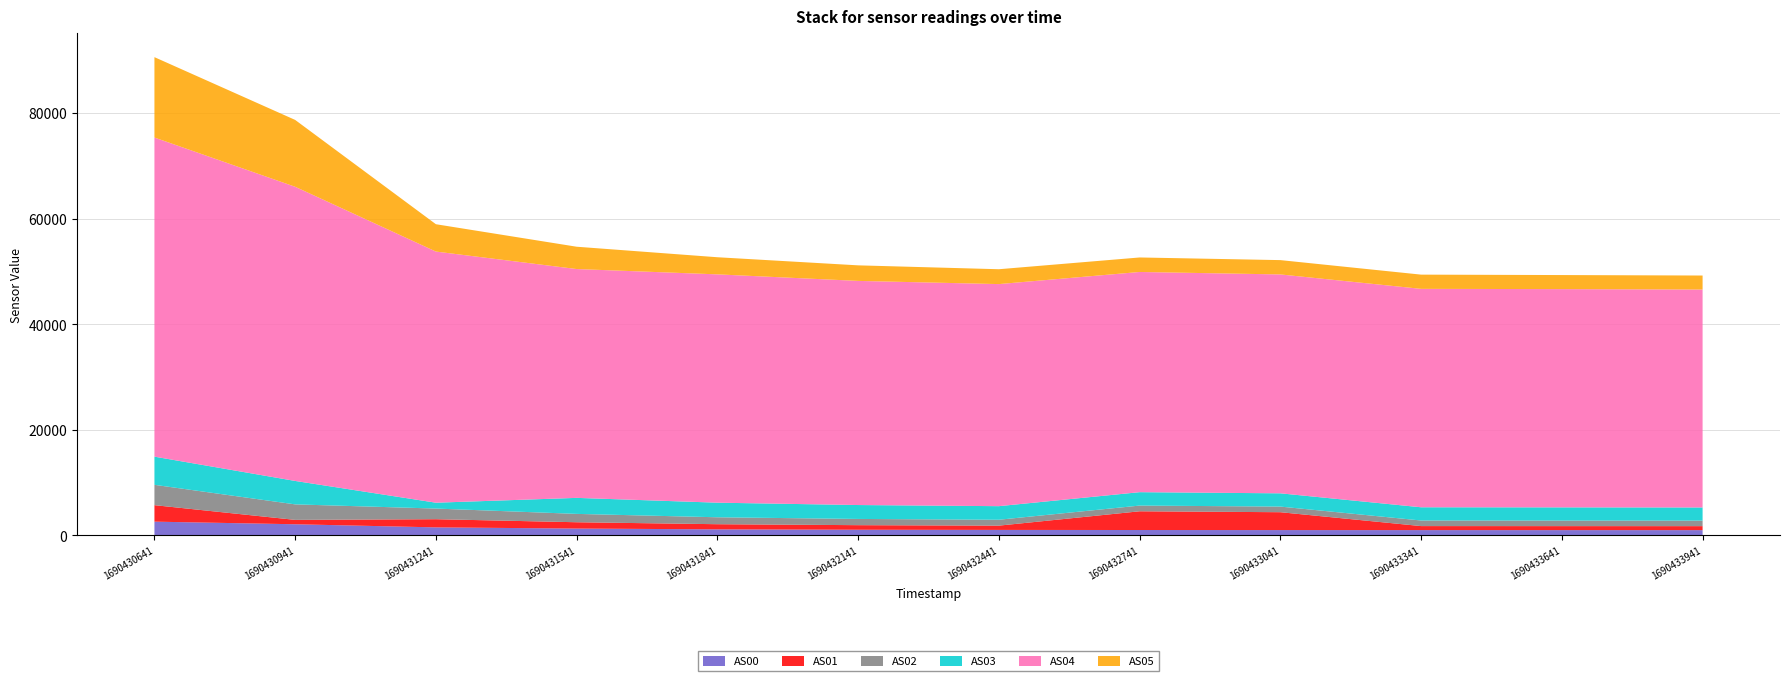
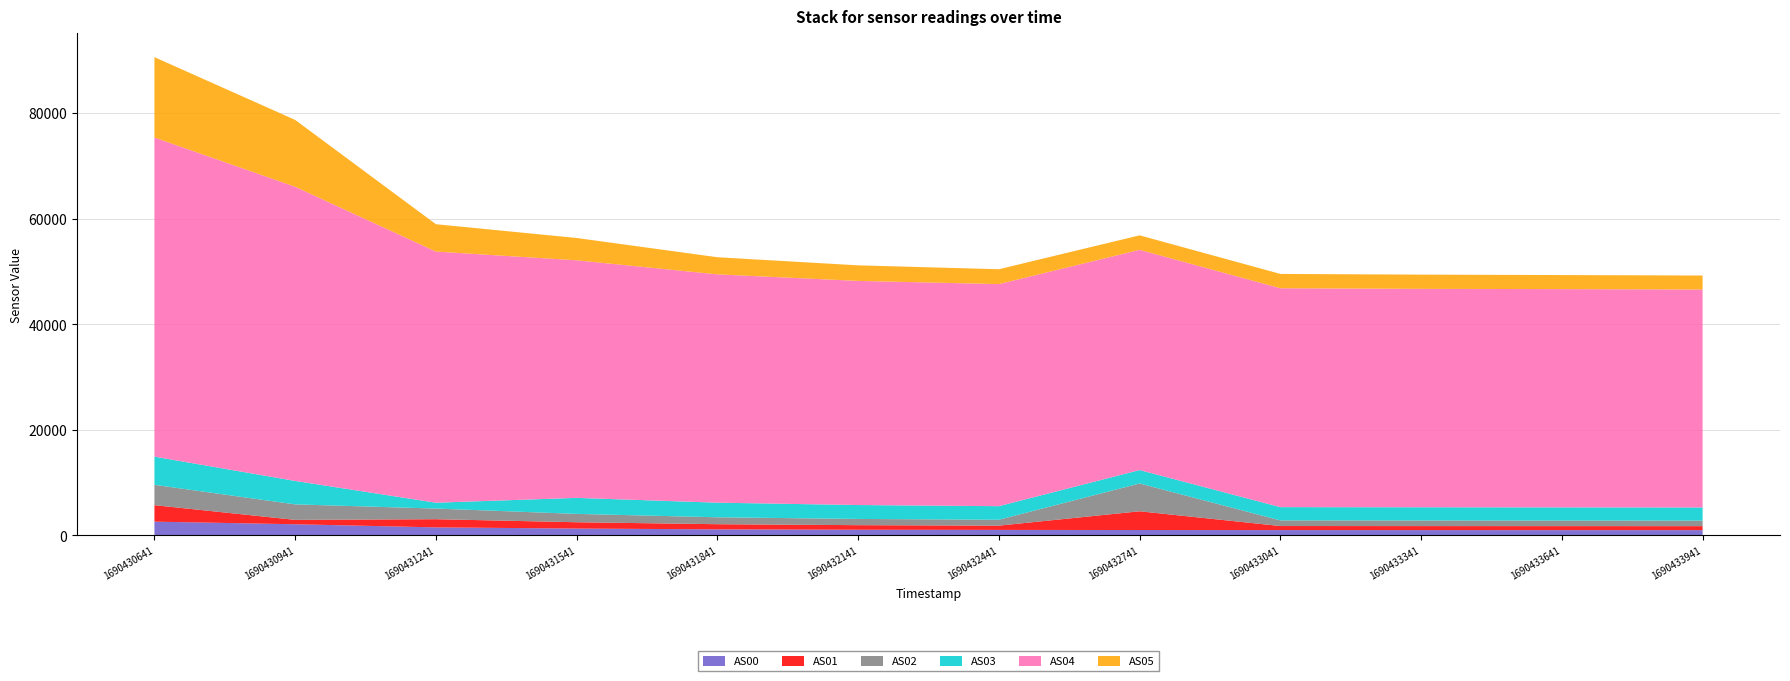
  {
    "AS00": {
      "1690430641": 3000,
      "1690430941": 2000,
      "1690431241": 2000,
      "1690431541": 1000,
      "1690431841": 1000,
      "1690432141": 1000,
      "1690432441": 1000,
      "1690432741": 1000,
      "1690433041": 1000,
      "1690433341": 1000,
      "1690433641": 1000,
      "1690433941": 1000
    },
    "AS01": {
      "1690430641": 3000,
      "1690430941": 1000,
      "1690431241": 2000,
      "1690431541": 1000,
      "1690431841": 1000,
      "1690432141": 1000,
      "1690432441": 1000,
      "1690432741": 4000,
-     "1690433041": 3000,
+     "1690433041": 1000,
      "1690433341": 1000,
      "1690433641": 1000,
      "1690433941": 1000
    },
    "AS02": {
      "1690430641": 4000,
      "1690430941": 3000,
      "1690431241": 2000,
      "1690431541": 2000,
      "1690431841": 1000,
      "1690432141": 1000,
      "1690432441": 1000,
-     "1690432741": 1000,
+     "1690432741": 5000,
      "1690433041": 1000,
      "1690433341": 1000,
      "1690433641": 1000,
      "1690433941": 1000
    },
    "AS03": {
      "1690430641": 5000,
      "1690430941": 4000,
      "1690431241": 1000,
      "1690431541": 3000,
      "1690431841": 3000,
      "1690432141": 3000,
      "1690432441": 3000,
      "1690432741": 3000,
      "1690433041": 3000,
      "1690433341": 3000,
      "1690433641": 3000,
      "1690433941": 2000
    },
    "AS04": {
      "1690430641": 60000,
      "1690430941": 56000,
      "1690431241": 48000,
-     "1690431541": 43000,
+     "1690431541": 45000,
      "1690431841": 43000,
      "1690432141": 42000,
      "1690432441": 42000,
      "1690432741": 42000,
      "1690433041": 41000,
      "1690433341": 41000,
      "1690433641": 41000,
      "1690433941": 41000
    },
    "AS05": {
      "1690430641": 15000,
      "1690430941": 13000,
      "1690431241": 5000,
      "1690431541": 4000,
      "1690431841": 3000,
      "1690432141": 3000,
      "1690432441": 3000,
      "1690432741": 3000,
      "1690433041": 3000,
      "1690433341": 3000,
      "1690433641": 3000,
      "1690433941": 3000
    }
  }
